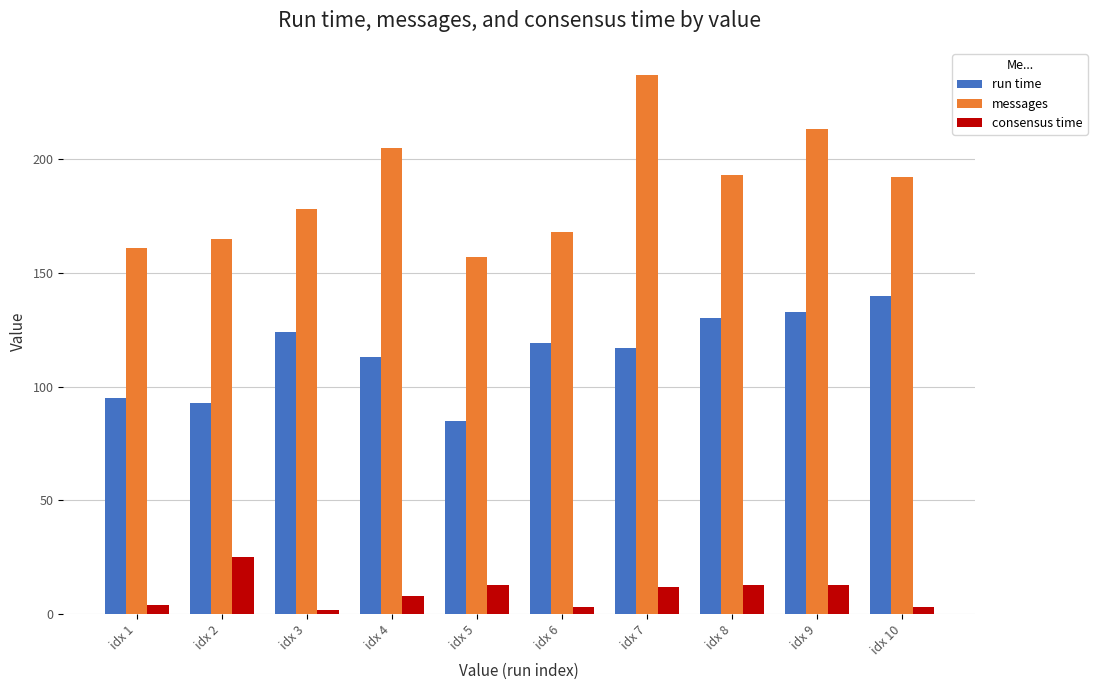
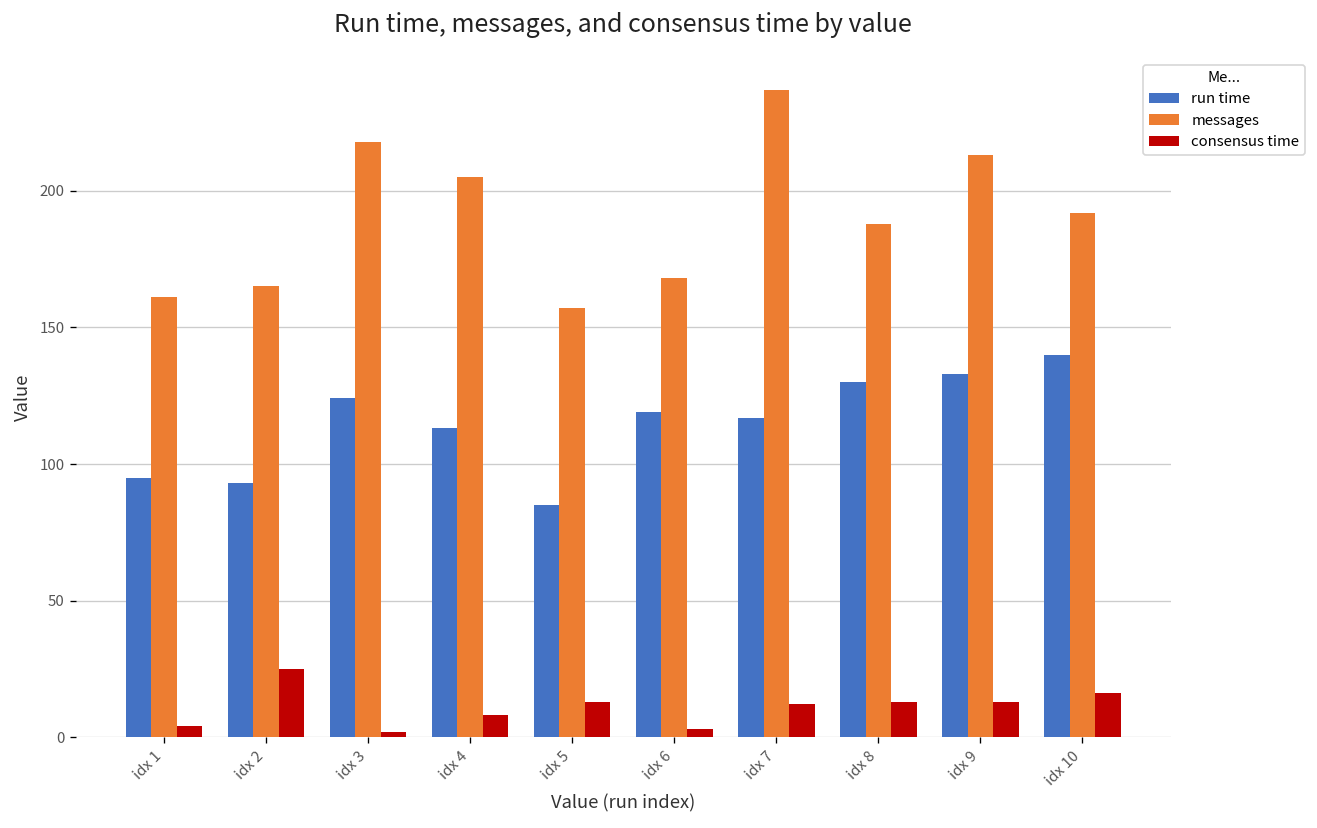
  {
    "run time": {
      "idx 1": 95,
      "idx 2": 93,
      "idx 3": 124,
      "idx 4": 113,
      "idx 5": 85,
      "idx 6": 119,
      "idx 7": 117,
      "idx 8": 130,
      "idx 9": 133,
      "idx 10": 140
    },
    "messages": {
      "idx 1": 161,
      "idx 2": 165,
-     "idx 3": 178,
+     "idx 3": 218,
      "idx 4": 205,
      "idx 5": 157,
      "idx 6": 168,
      "idx 7": 237,
-     "idx 8": 193,
+     "idx 8": 188,
      "idx 9": 213,
      "idx 10": 192
    },
    "consensus time": {
      "idx 1": 4,
      "idx 2": 25,
      "idx 3": 2,
      "idx 4": 8,
      "idx 5": 13,
      "idx 6": 3,
      "idx 7": 12,
      "idx 8": 13,
      "idx 9": 13,
-     "idx 10": 3
+     "idx 10": 16
    }
  }
